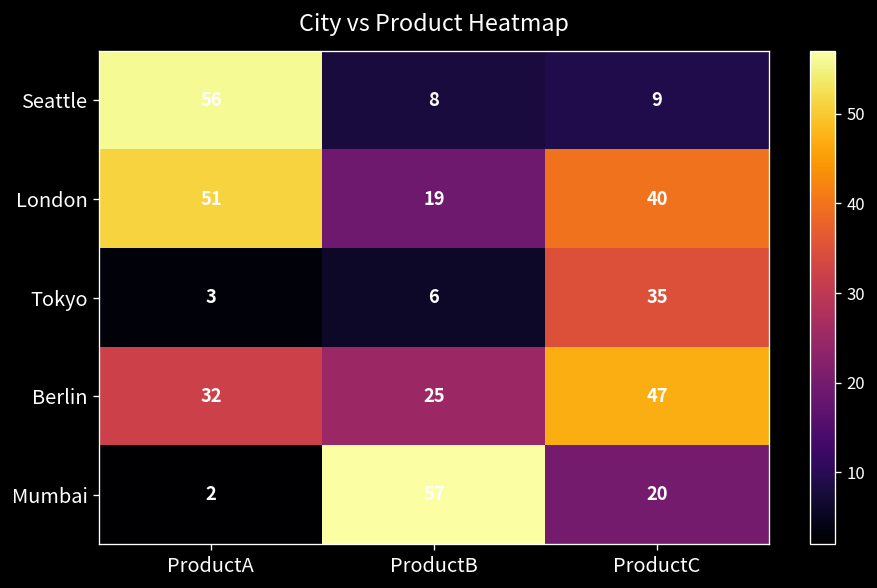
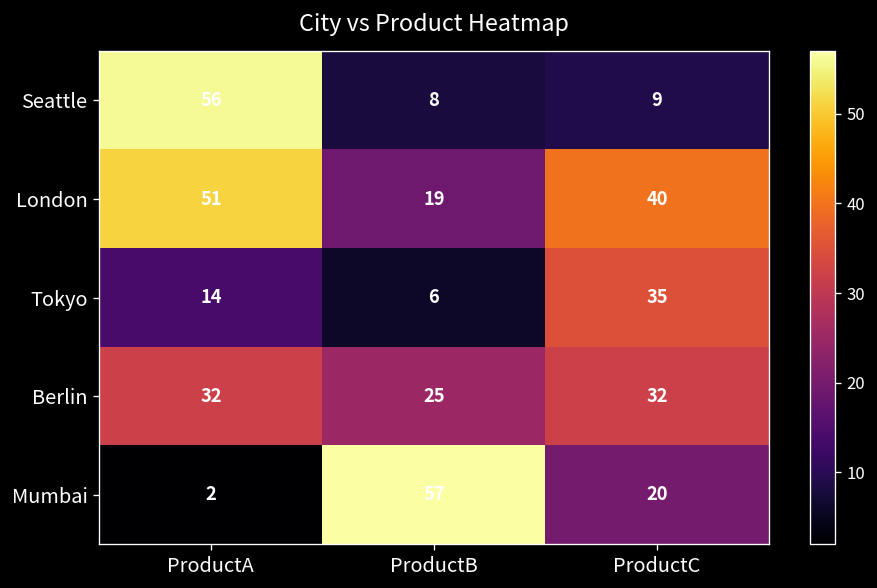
  {
    "Seattle": {
      "ProductA": 56,
      "ProductB": 8,
      "ProductC": 9
    },
    "London": {
      "ProductA": 51,
      "ProductB": 19,
      "ProductC": 40
    },
    "Tokyo": {
-     "ProductA": 3,
+     "ProductA": 14,
      "ProductB": 6,
      "ProductC": 35
    },
    "Berlin": {
      "ProductA": 32,
      "ProductB": 25,
-     "ProductC": 47
+     "ProductC": 32
    },
    "Mumbai": {
      "ProductA": 2,
      "ProductB": 57,
      "ProductC": 20
    }
  }
